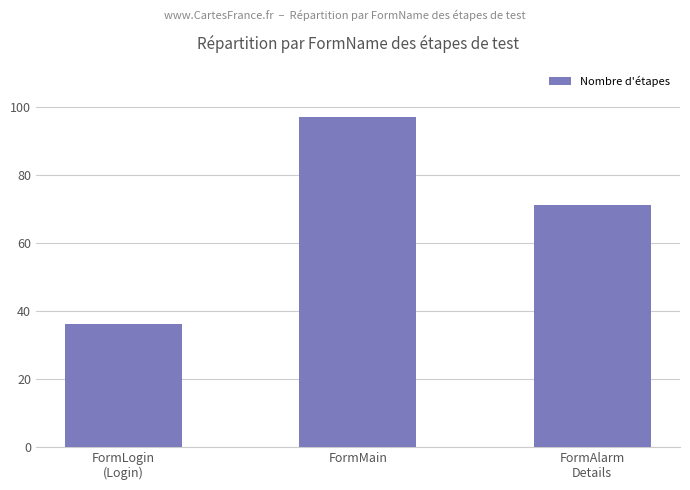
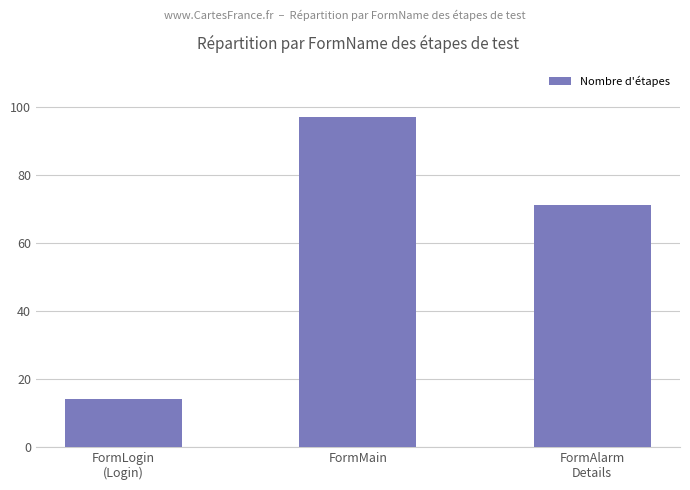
  {
-   "FormLogin (Login)": 36,
+   "FormLogin (Login)": 14,
    "FormMain": 97,
    "FormAlarm Details": 71
  }
